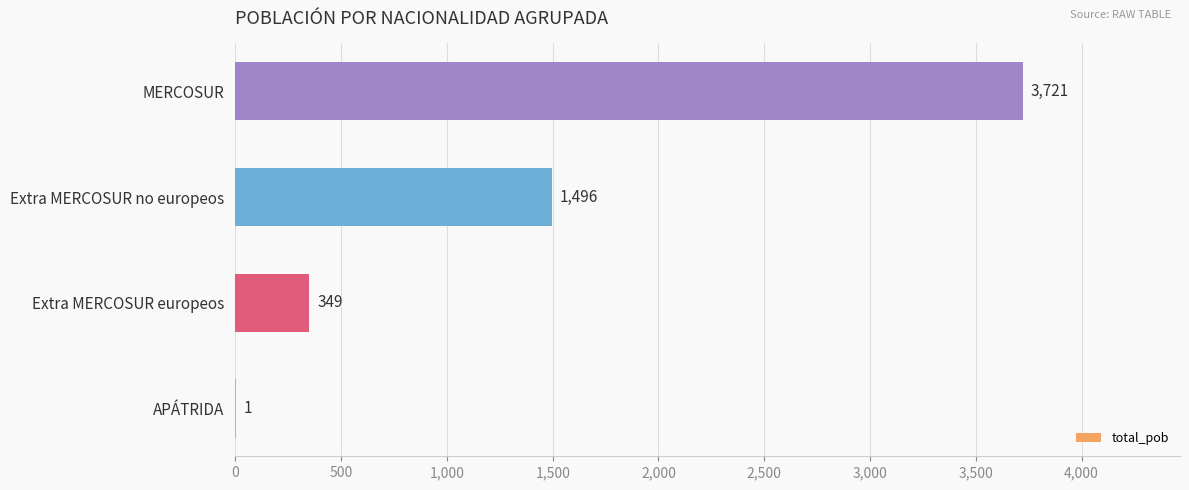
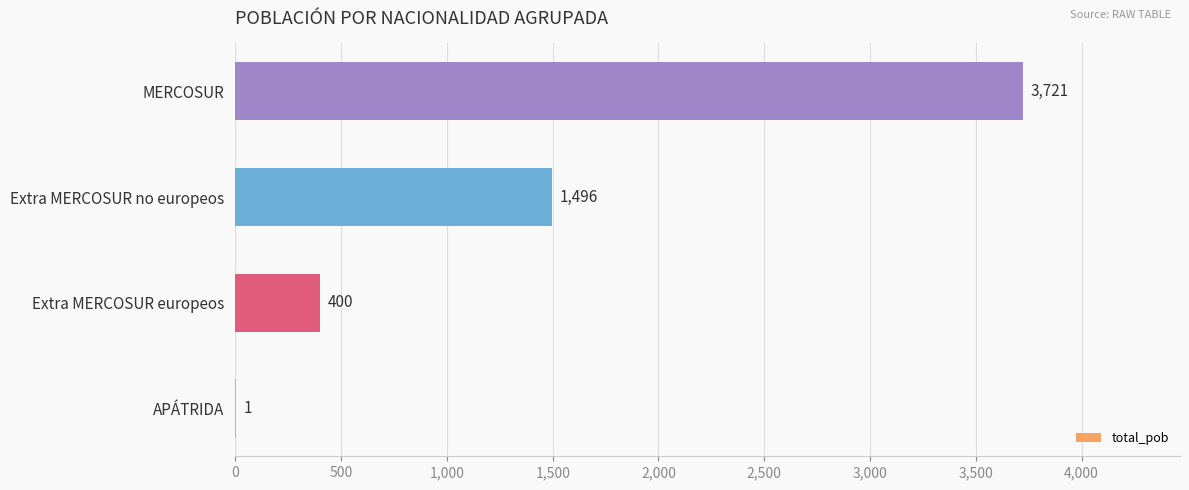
  {
    "MERCOSUR": "3,721",
    "Extra MERCOSUR no europeos": "1,496",
-   "Extra MERCOSUR europeos": "349",
+   "Extra MERCOSUR europeos": "400",
    "APÁTRIDA": "1"
  }
